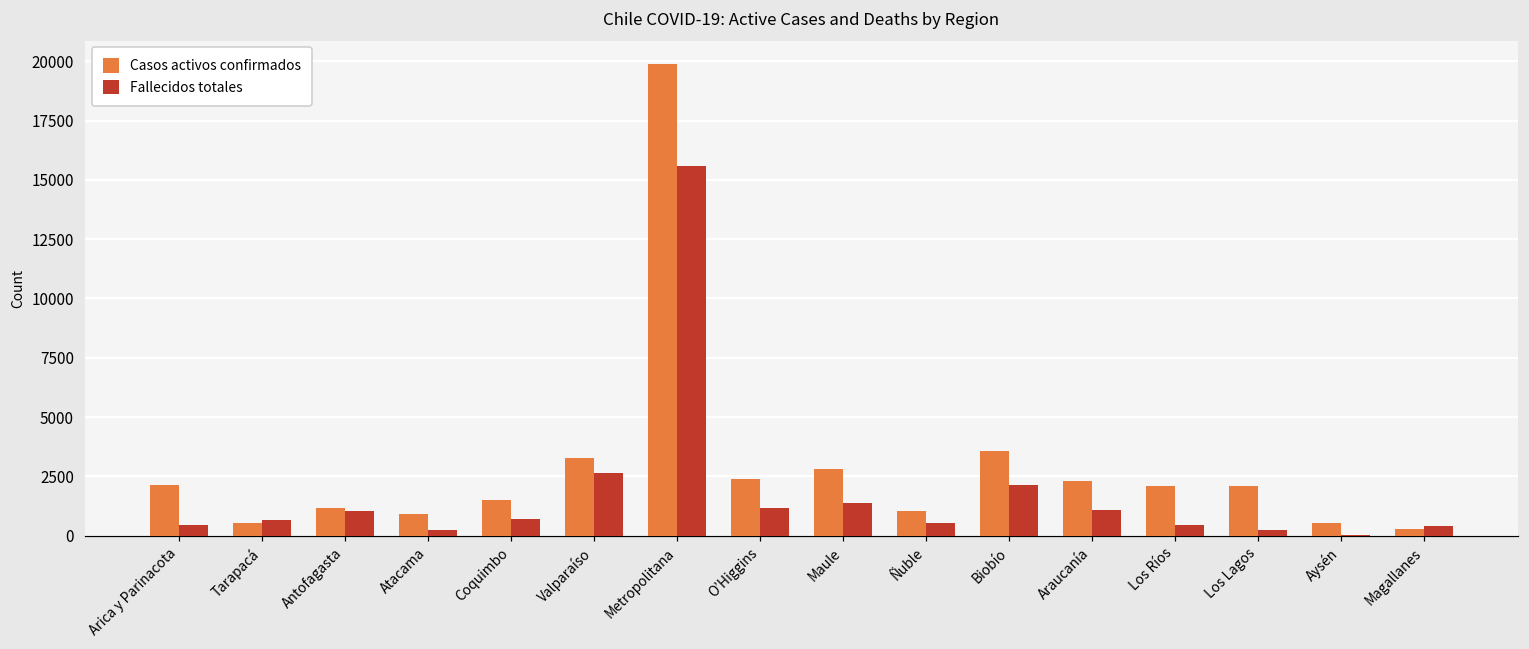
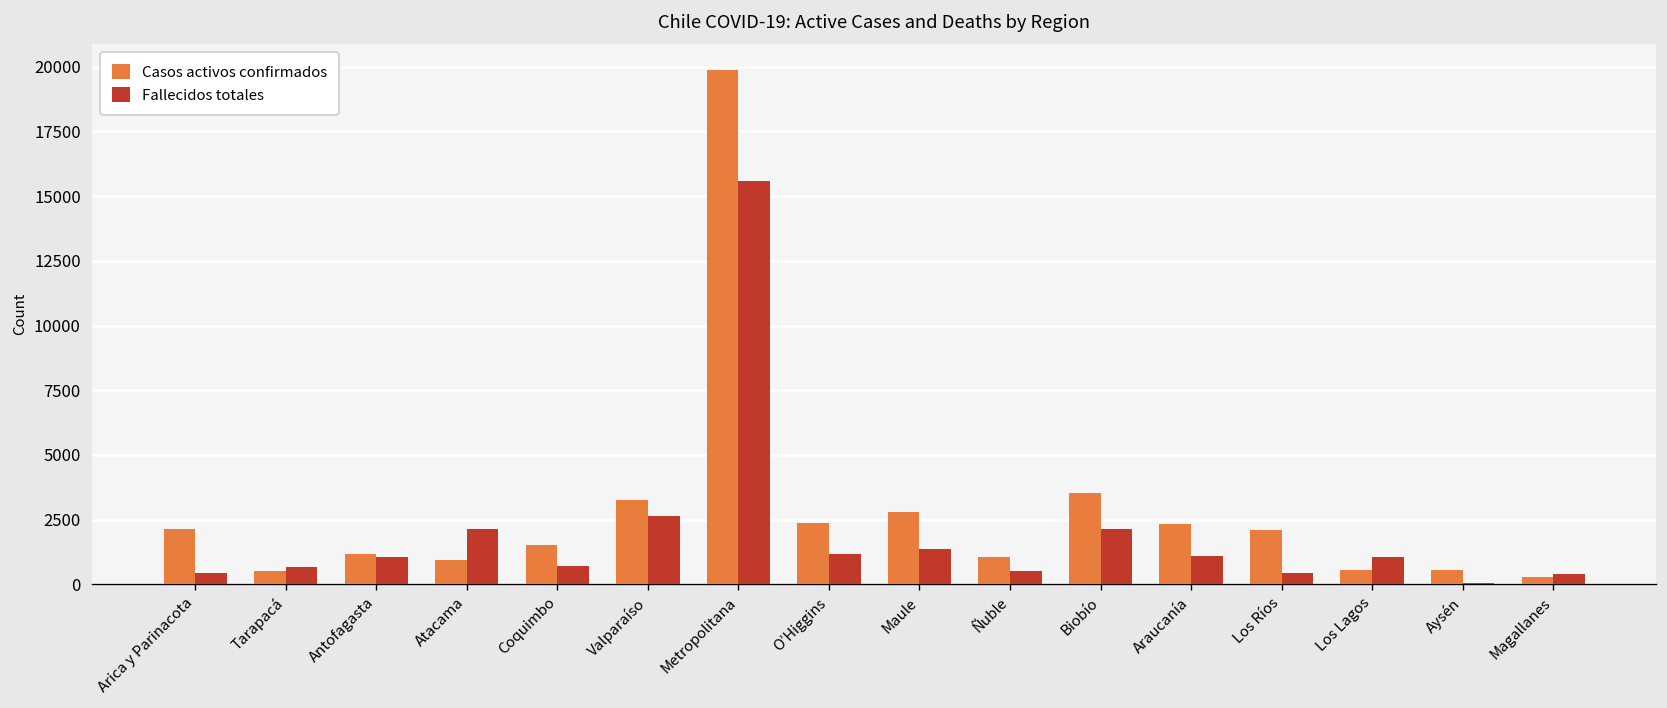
  {
    "Casos activos confirmados": {
      "Arica y Parinacota": 2100,
      "Tarapacá": 500,
      "Antofagasta": 1200,
      "Atacama": 900,
      "Coquimbo": 1500,
      "Valparaíso": 3300,
      "Metropolitana": 19900,
      "O’Higgins": 2400,
      "Maule": 2800,
      "Ñuble": 1100,
      "Biobío": 3500,
      "Araucanía": 2300,
      "Los Ríos": 2100,
-     "Los Lagos": 2100,
+     "Los Lagos": 600,
      "Aysén": 500,
      "Magallanes": 300
    },
    "Fallecidos totales": {
      "Arica y Parinacota": 400,
      "Tarapacá": 700,
      "Antofagasta": 1100,
-     "Atacama": 200,
+     "Atacama": 2100,
      "Coquimbo": 700,
      "Valparaíso": 2600,
      "Metropolitana": 15600,
      "O’Higgins": 1200,
      "Maule": 1400,
      "Ñuble": 500,
      "Biobío": 2100,
      "Araucanía": 1100,
      "Los Ríos": 500,
-     "Los Lagos": 200,
+     "Los Lagos": 1100,
      "Magallanes": 400
    }
  }
